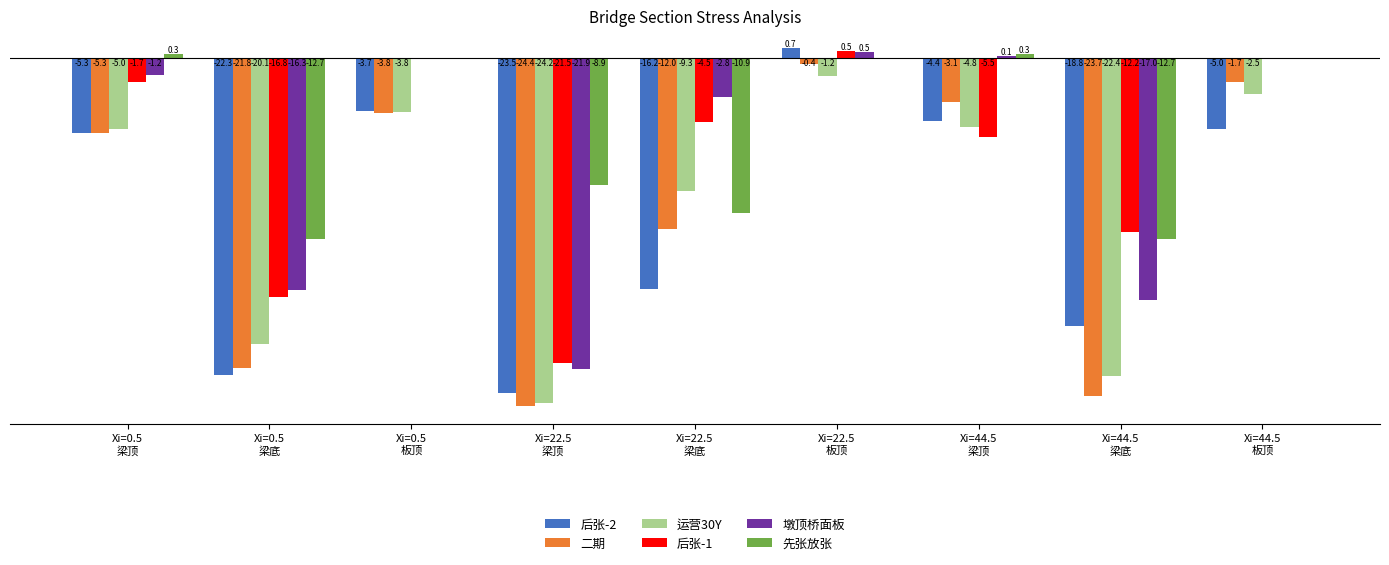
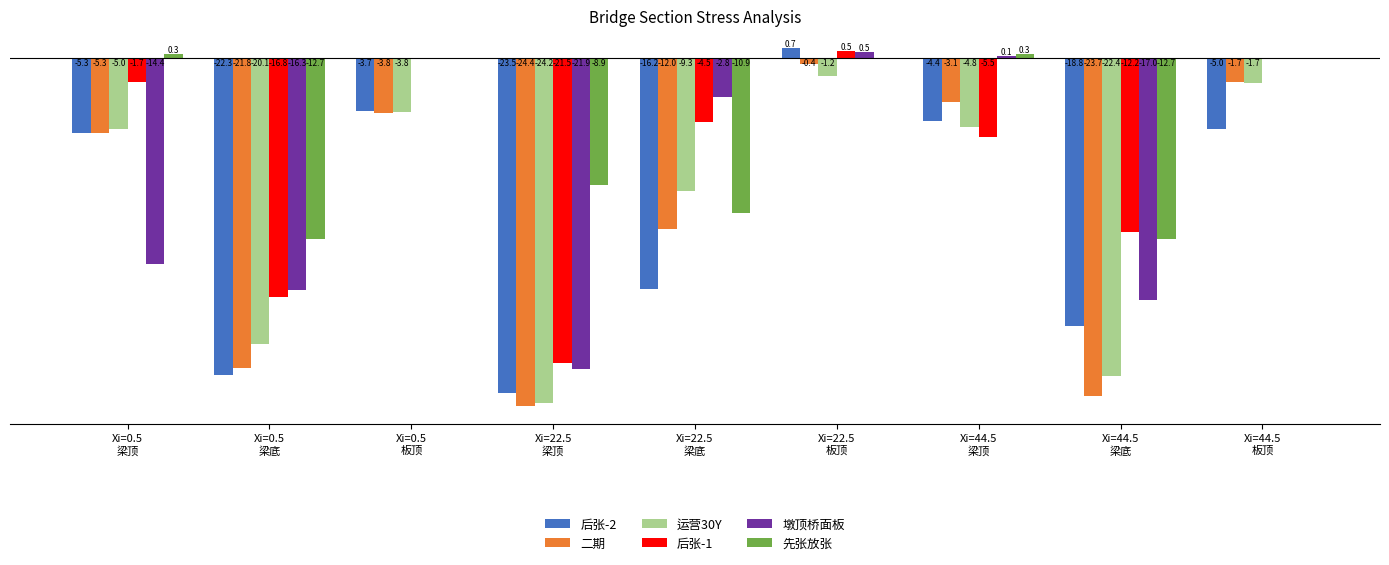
  {
    "后张-2": {
      "Xi=0.5 梁顶": -5.3,
      "Xi=0.5 梁底": -22.3,
      "Xi=0.5 板顶": -3.7,
      "Xi=22.5 梁顶": -23.5,
      "Xi=22.5 梁底": -16.2,
      "Xi=22.5 板顶": 0.7,
      "Xi=44.5 梁顶": -4.4,
      "Xi=44.5 梁底": -18.8,
      "Xi=44.5 板顶": -5.0
    },
    "二期": {
      "Xi=0.5 梁顶": -5.3,
      "Xi=0.5 梁底": -21.8,
      "Xi=0.5 板顶": -3.8,
      "Xi=22.5 梁顶": -24.4,
      "Xi=22.5 梁底": -12.0,
      "Xi=22.5 板顶": -0.4,
      "Xi=44.5 梁顶": -3.1,
      "Xi=44.5 梁底": -23.7,
      "Xi=44.5 板顶": -1.7
    },
    "运营30Y": {
      "Xi=0.5 梁顶": -5.0,
      "Xi=0.5 梁底": -20.1,
      "Xi=0.5 板顶": -3.8,
      "Xi=22.5 梁顶": -24.2,
      "Xi=22.5 梁底": -9.3,
      "Xi=22.5 板顶": -1.2,
      "Xi=44.5 梁顶": -4.8,
      "Xi=44.5 梁底": -22.4,
-     "Xi=44.5 板顶": -2.5
+     "Xi=44.5 板顶": -1.7
    },
    "后张-1": {
      "Xi=0.5 梁顶": -1.7,
      "Xi=0.5 梁底": -16.8,
      "Xi=22.5 梁顶": -21.5,
      "Xi=22.5 梁底": -4.5,
      "Xi=22.5 板顶": 0.5,
      "Xi=44.5 梁顶": -5.5,
      "Xi=44.5 梁底": -12.2
    },
    "墩顶桥面板": {
-     "Xi=0.5 梁顶": -1.2,
+     "Xi=0.5 梁顶": -14.4,
      "Xi=0.5 梁底": -16.3,
      "Xi=22.5 梁顶": -21.9,
      "Xi=22.5 梁底": -2.8,
      "Xi=22.5 板顶": 0.5,
      "Xi=44.5 梁顶": 0.1,
      "Xi=44.5 梁底": -17.0
    },
    "先张放张": {
      "Xi=0.5 梁顶": 0.3,
      "Xi=0.5 梁底": -12.7,
      "Xi=22.5 梁顶": -8.9,
      "Xi=22.5 梁底": -10.9,
      "Xi=44.5 梁顶": 0.3,
      "Xi=44.5 梁底": -12.7
    }
  }
